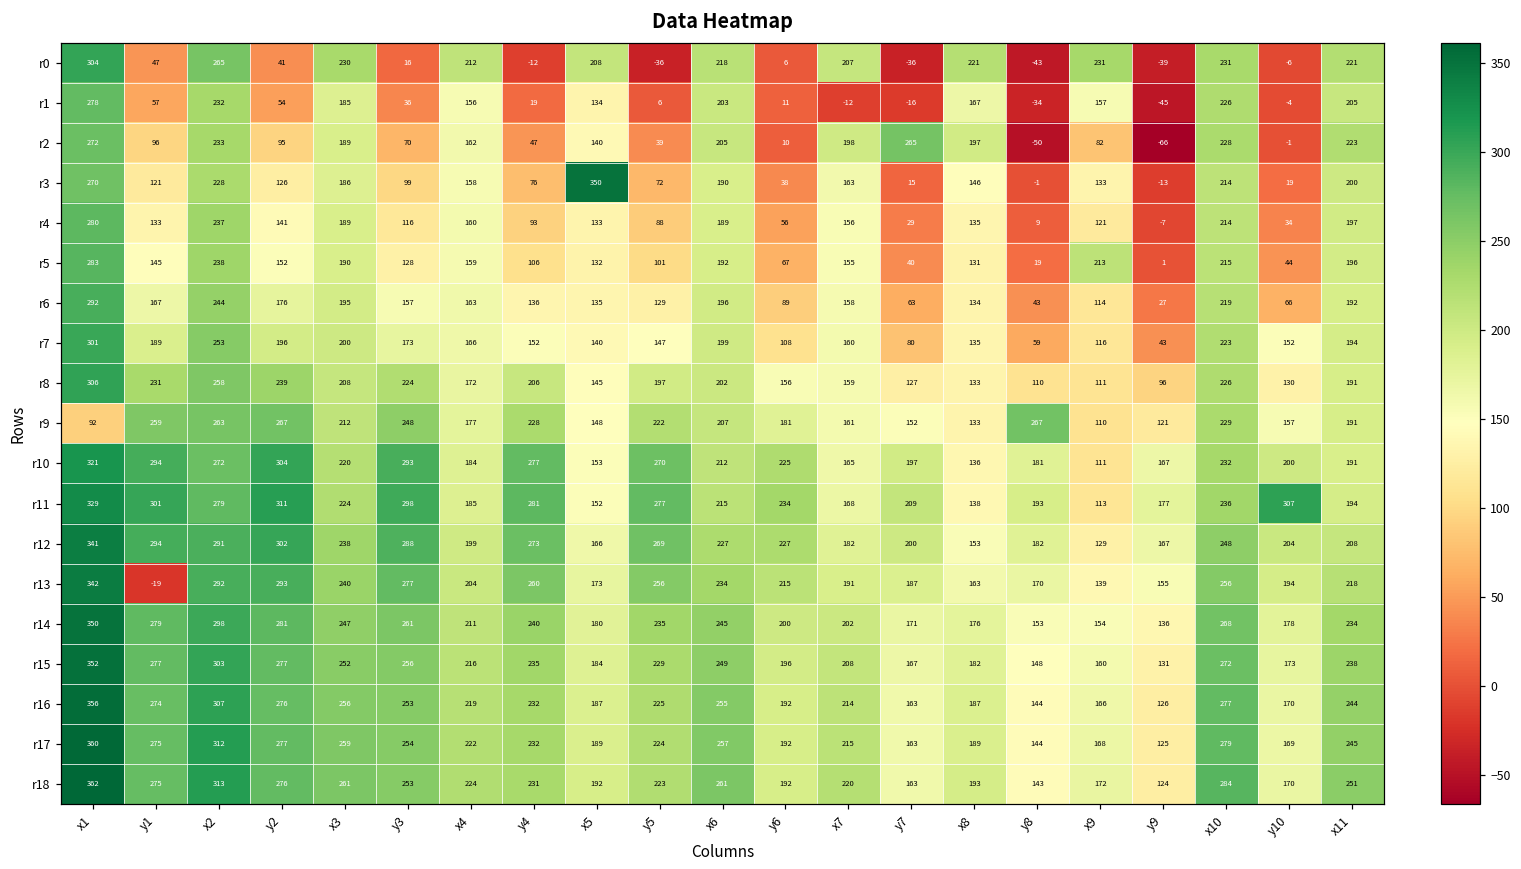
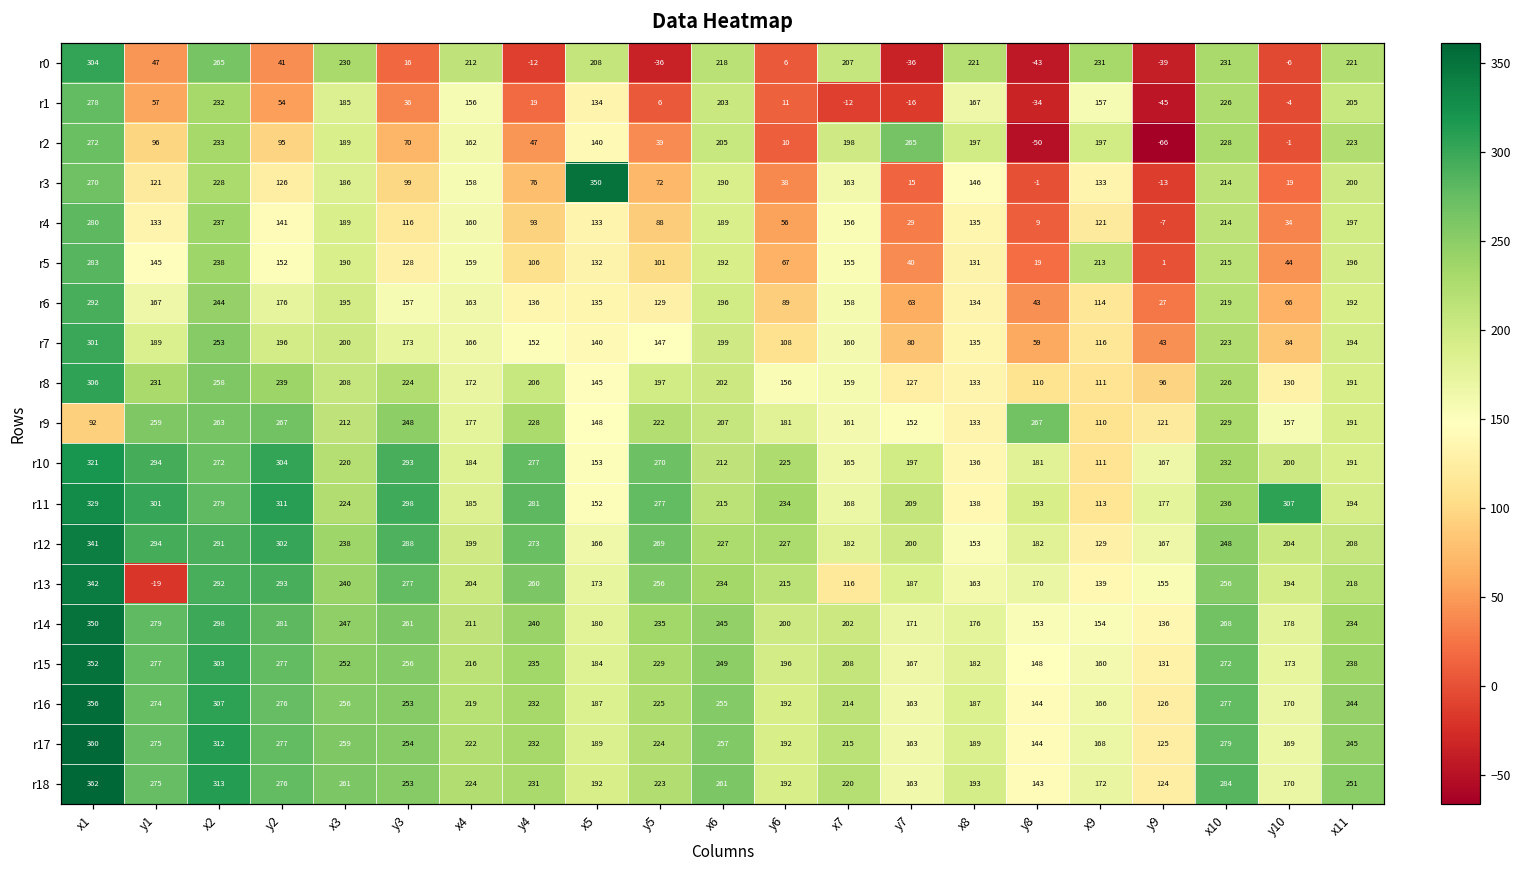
  {
    "r2": {
      "x1": 272,
      "y1": 96,
      "x2": 233,
      "y2": 95,
      "x3": 189,
      "y3": 70,
      "x4": 162,
      "y4": 47,
      "x5": 140,
      "y5": 39,
      "x6": 205,
      "y6": 10,
      "x7": 198,
      "y7": 265,
      "x8": 197,
      "y8": -50,
-     "x9": 82,
+     "x9": 197,
      "y9": -66,
      "x10": 228,
      "y10": -1,
      "x11": 223
    },
    "r7": {
      "x1": 301,
      "y1": 189,
      "x2": 253,
      "y2": 196,
      "x3": 200,
      "y3": 173,
      "x4": 166,
      "y4": 152,
      "x5": 140,
      "y5": 147,
      "x6": 199,
      "y6": 108,
      "x7": 160,
      "y7": 80,
      "x8": 135,
      "y8": 59,
      "x9": 116,
      "y9": 43,
      "x10": 223,
-     "y10": 152,
+     "y10": 84,
      "x11": 194
    },
    "r13": {
      "x1": 342,
      "y1": -19,
      "x2": 292,
      "y2": 293,
      "x3": 240,
      "y3": 277,
      "x4": 204,
      "y4": 260,
      "x5": 173,
      "y5": 256,
      "x6": 234,
      "y6": 215,
-     "x7": 191,
+     "x7": 116,
      "y7": 187,
      "x8": 163,
      "y8": 170,
      "x9": 139,
      "y9": 155,
      "x10": 256,
      "y10": 194,
      "x11": 218
    }
  }
